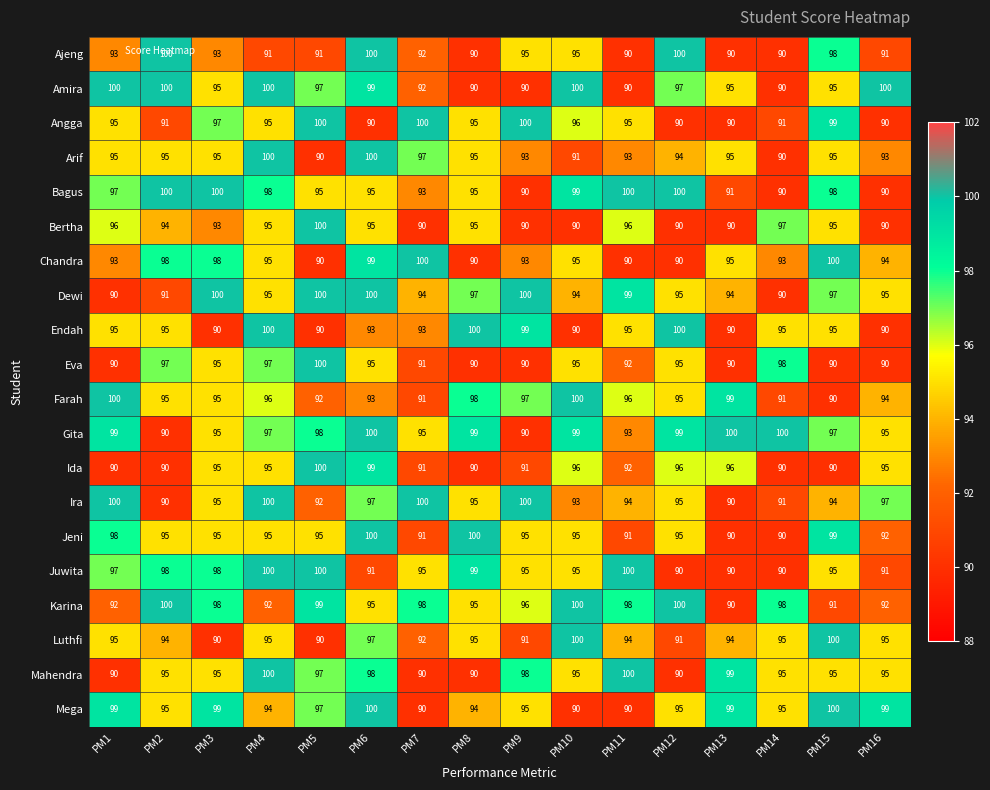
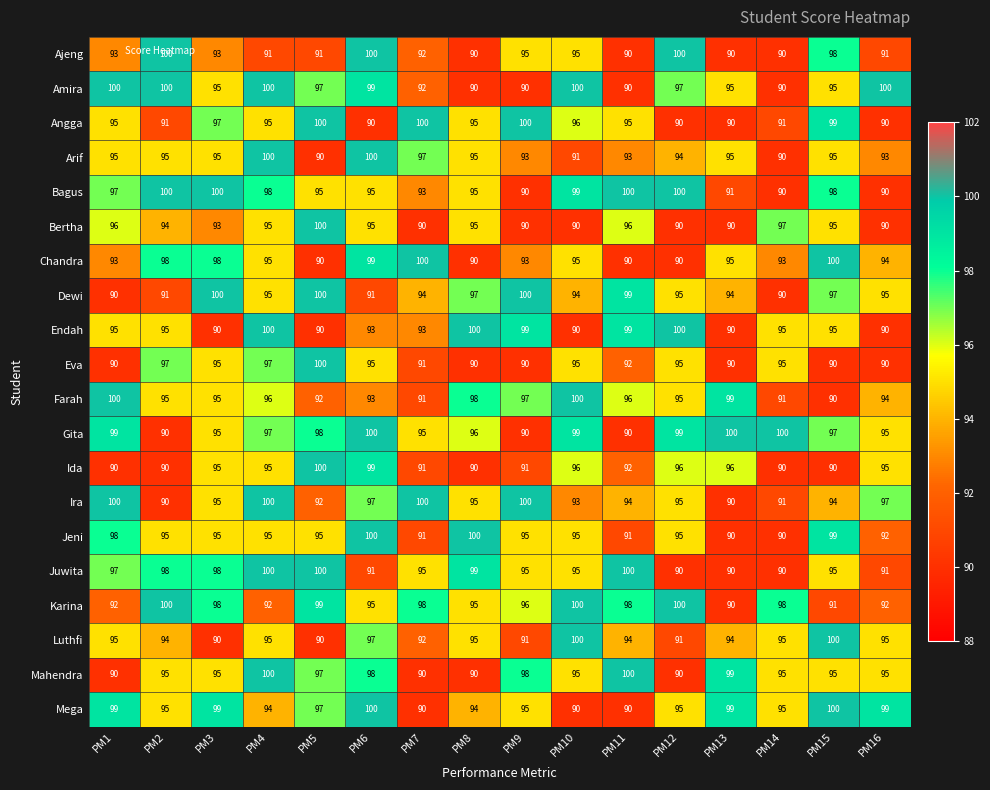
  {
    "Dewi": {
      "PM1": 90,
      "PM2": 91,
      "PM3": 100,
      "PM4": 95,
      "PM5": 100,
-     "PM6": 100,
+     "PM6": 91,
      "PM7": 94,
      "PM8": 97,
      "PM9": 100,
      "PM10": 94,
      "PM11": 99,
      "PM12": 95,
      "PM13": 94,
      "PM14": 90,
      "PM15": 97,
      "PM16": 95
    },
    "Endah": {
      "PM1": 95,
      "PM2": 95,
      "PM3": 90,
      "PM4": 100,
      "PM5": 90,
      "PM6": 93,
      "PM7": 93,
      "PM8": 100,
      "PM9": 99,
      "PM10": 90,
-     "PM11": 95,
+     "PM11": 99,
      "PM12": 100,
      "PM13": 90,
      "PM14": 95,
      "PM15": 95,
      "PM16": 90
    },
    "Eva": {
      "PM1": 90,
      "PM2": 97,
      "PM3": 95,
      "PM4": 97,
      "PM5": 100,
      "PM6": 95,
      "PM7": 91,
      "PM8": 90,
      "PM9": 90,
      "PM10": 95,
      "PM11": 92,
      "PM12": 95,
      "PM13": 90,
-     "PM14": 98,
+     "PM14": 95,
      "PM15": 90,
      "PM16": 90
    },
    "Gita": {
      "PM1": 99,
      "PM2": 90,
      "PM3": 95,
      "PM4": 97,
      "PM5": 98,
      "PM6": 100,
      "PM7": 95,
-     "PM8": 99,
+     "PM8": 96,
      "PM9": 90,
      "PM10": 99,
-     "PM11": 93,
+     "PM11": 90,
      "PM12": 99,
      "PM13": 100,
      "PM14": 100,
      "PM15": 97,
      "PM16": 95
    }
  }
